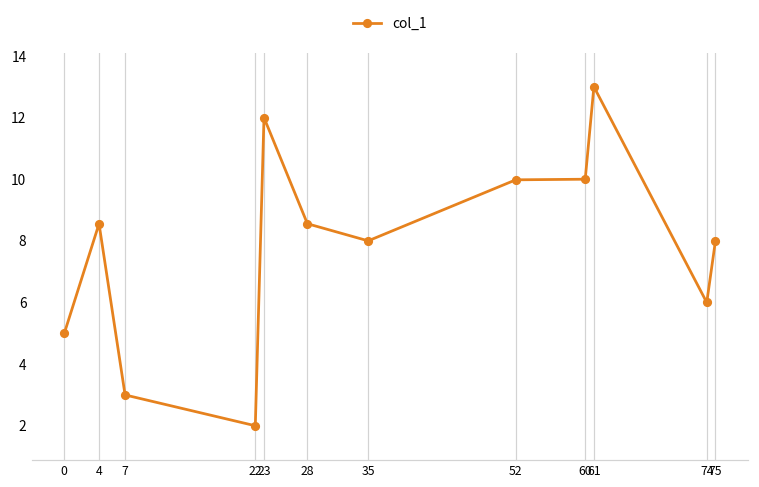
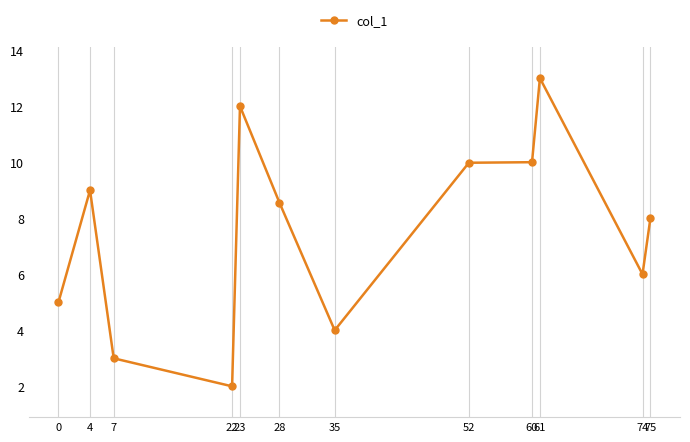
  {
    "0": 5.0,
-   "4": 8.6,
+   "4": 9.0,
    "7": 3.0,
    "28": 8.6,
-   "35": 8,
+   "35": 4,
    "52": 10.0
  }
